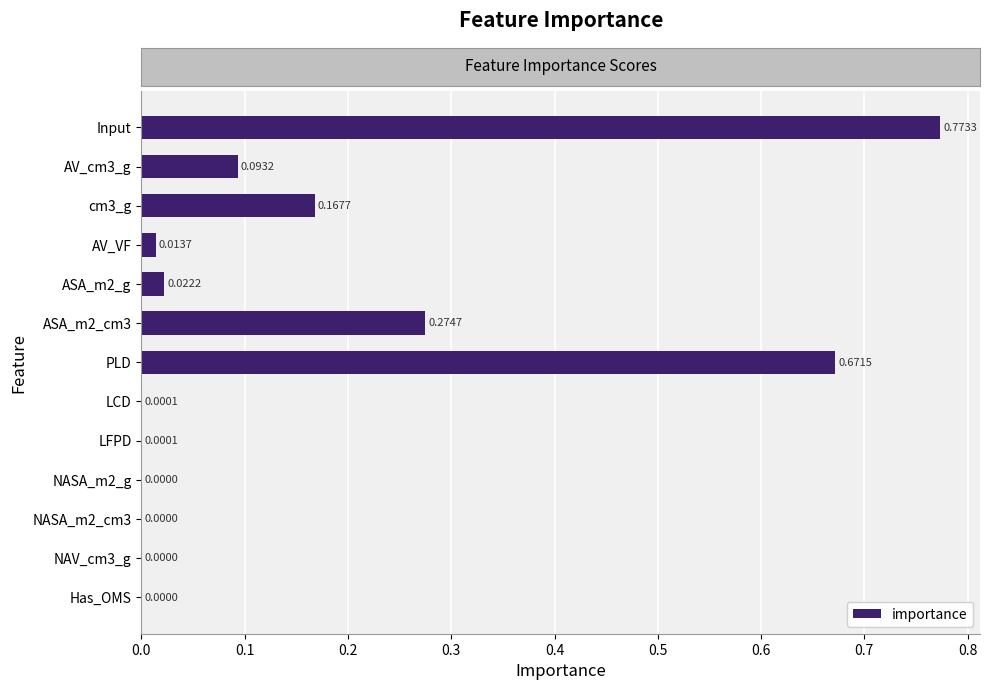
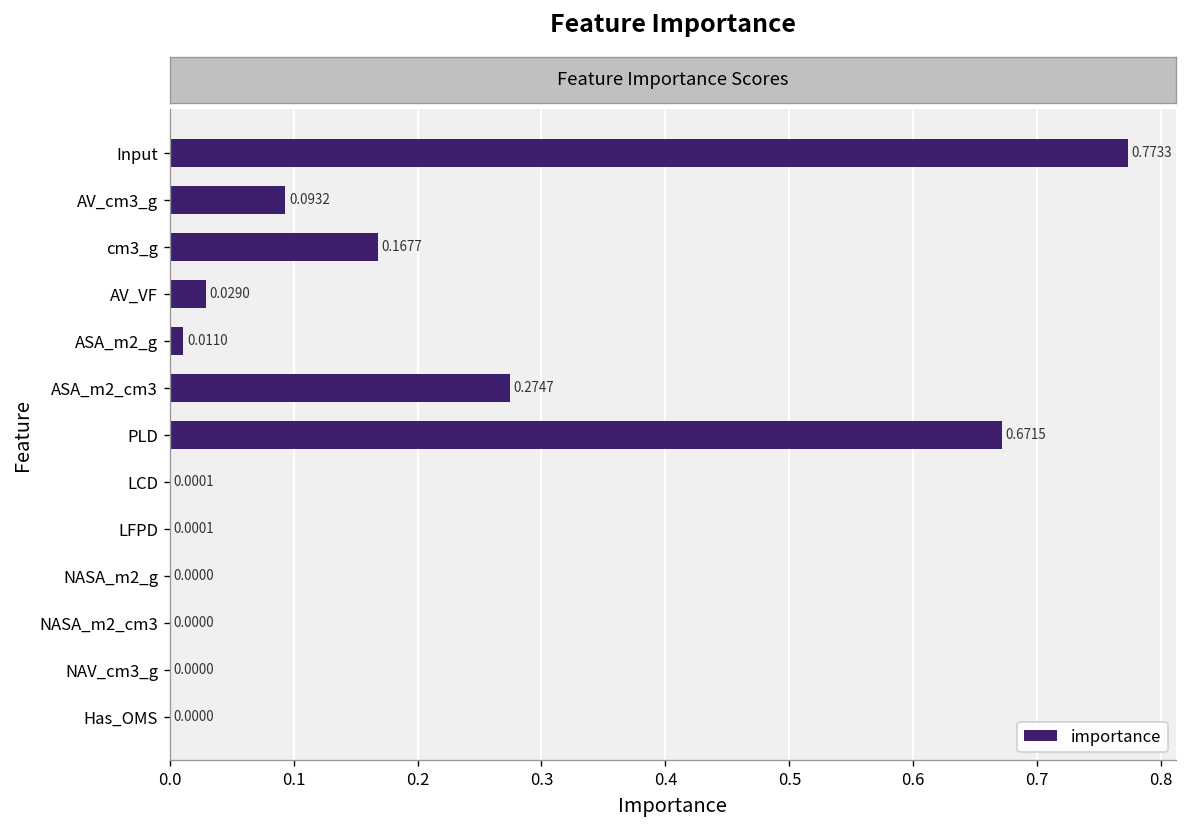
  {
    "Input": 0.7733,
    "AV_cm3_g": 0.0932,
    "cm3_g": 0.1677,
-   "AV_VF": 0.0137,
-   "ASA_m2_g": 0.0222,
+   "AV_VF": 0.0290,
+   "ASA_m2_g": 0.0110,
    "ASA_m2_cm3": 0.2747,
    "PLD": 0.6715,
    "LCD": 0.0001,
    "LFPD": 0.0001,
    "NASA_m2_g": 0.0000,
    "NASA_m2_cm3": 0.0000,
    "NAV_cm3_g": 0.0000,
    "Has_OMS": 0.0000
  }
